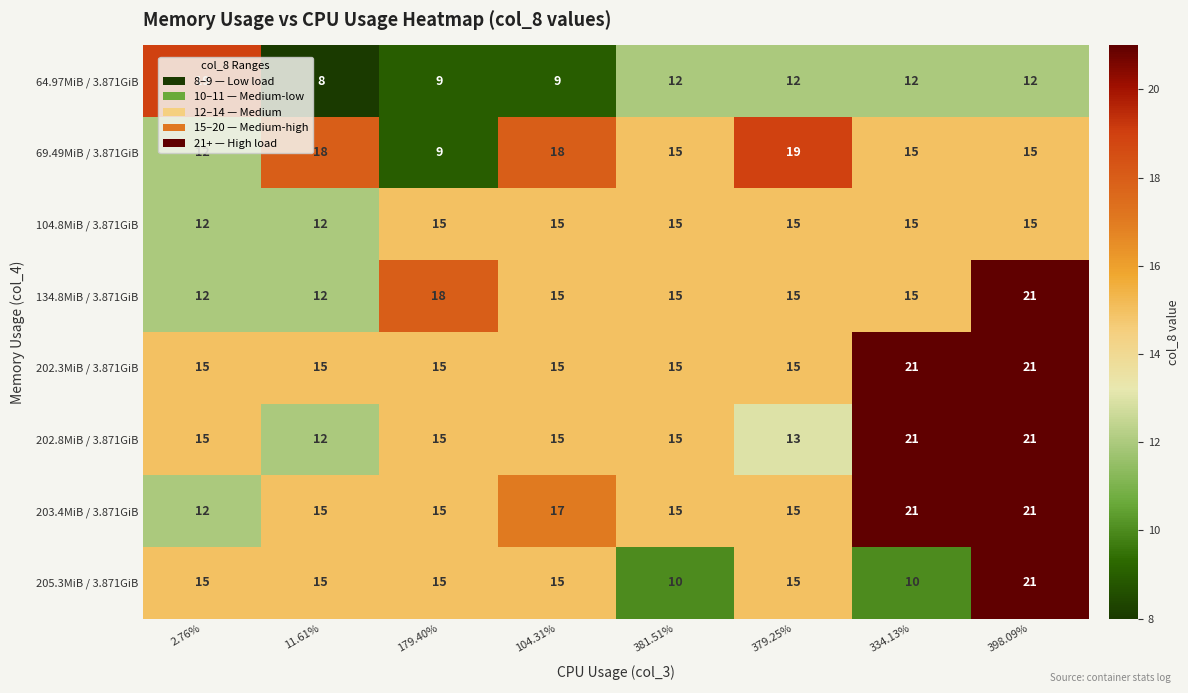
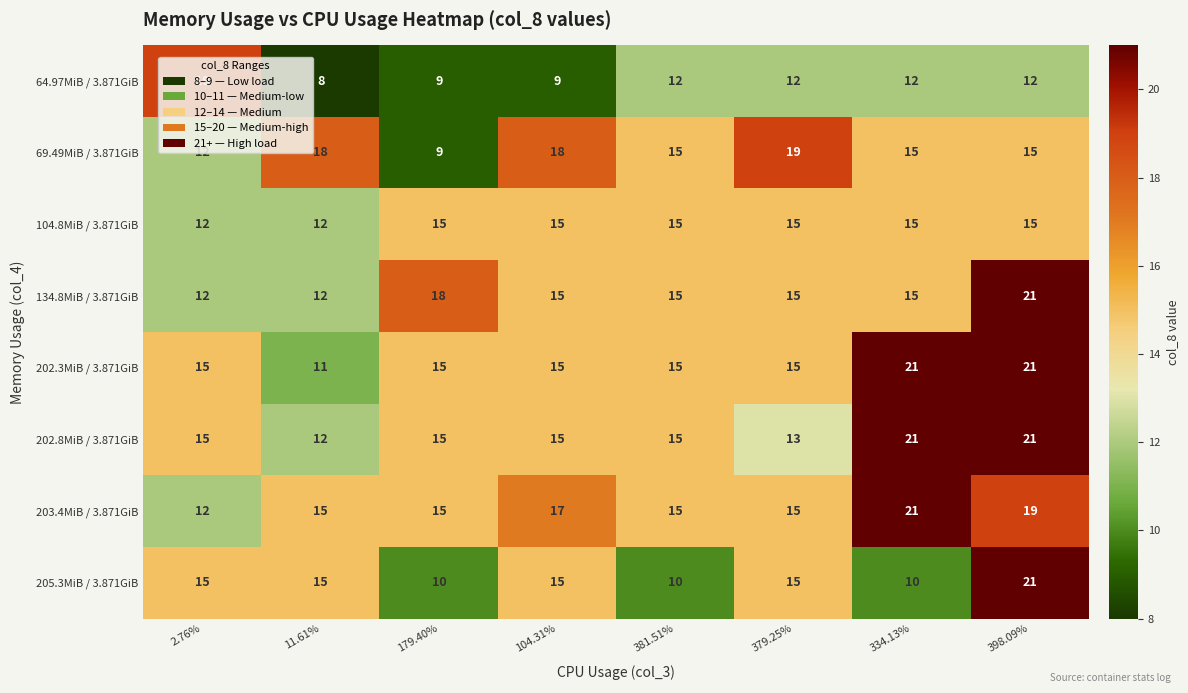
  {
    "64.97MiB / 3.871GiB": {
      "11.61%": 8,
      "179.40%": 9,
      "104.31%": 9,
      "381.51%": 12,
      "379.25%": 12,
      "334.13%": 12,
      "398.09%": 12
    },
    "69.49MiB / 3.871GiB": {
      "11.61%": 18,
      "179.40%": 9,
      "104.31%": 18,
      "381.51%": 15,
      "379.25%": 19,
      "334.13%": 15,
      "398.09%": 15
    },
    "104.8MiB / 3.871GiB": {
      "2.76%": 12,
      "11.61%": 12,
      "179.40%": 15,
      "104.31%": 15,
      "381.51%": 15,
      "379.25%": 15,
      "334.13%": 15,
      "398.09%": 15
    },
    "134.8MiB / 3.871GiB": {
      "2.76%": 12,
      "11.61%": 12,
      "179.40%": 18,
      "104.31%": 15,
      "381.51%": 15,
      "379.25%": 15,
      "334.13%": 15,
      "398.09%": 21
    },
    "202.3MiB / 3.871GiB": {
      "2.76%": 15,
-     "11.61%": 15,
+     "11.61%": 11,
      "179.40%": 15,
      "104.31%": 15,
      "381.51%": 15,
      "379.25%": 15,
      "334.13%": 21,
      "398.09%": 21
    },
    "202.8MiB / 3.871GiB": {
      "2.76%": 15,
      "11.61%": 12,
      "179.40%": 15,
      "104.31%": 15,
      "381.51%": 15,
      "379.25%": 13,
      "334.13%": 21,
      "398.09%": 21
    },
    "203.4MiB / 3.871GiB": {
      "2.76%": 12,
      "11.61%": 15,
      "179.40%": 15,
      "104.31%": 17,
      "381.51%": 15,
      "379.25%": 15,
      "334.13%": 21,
-     "398.09%": 21
+     "398.09%": 19
    },
    "205.3MiB / 3.871GiB": {
      "2.76%": 15,
      "11.61%": 15,
-     "179.40%": 15,
+     "179.40%": 10,
      "104.31%": 15,
      "381.51%": 10,
      "379.25%": 15,
      "334.13%": 10,
      "398.09%": 21
    }
  }
